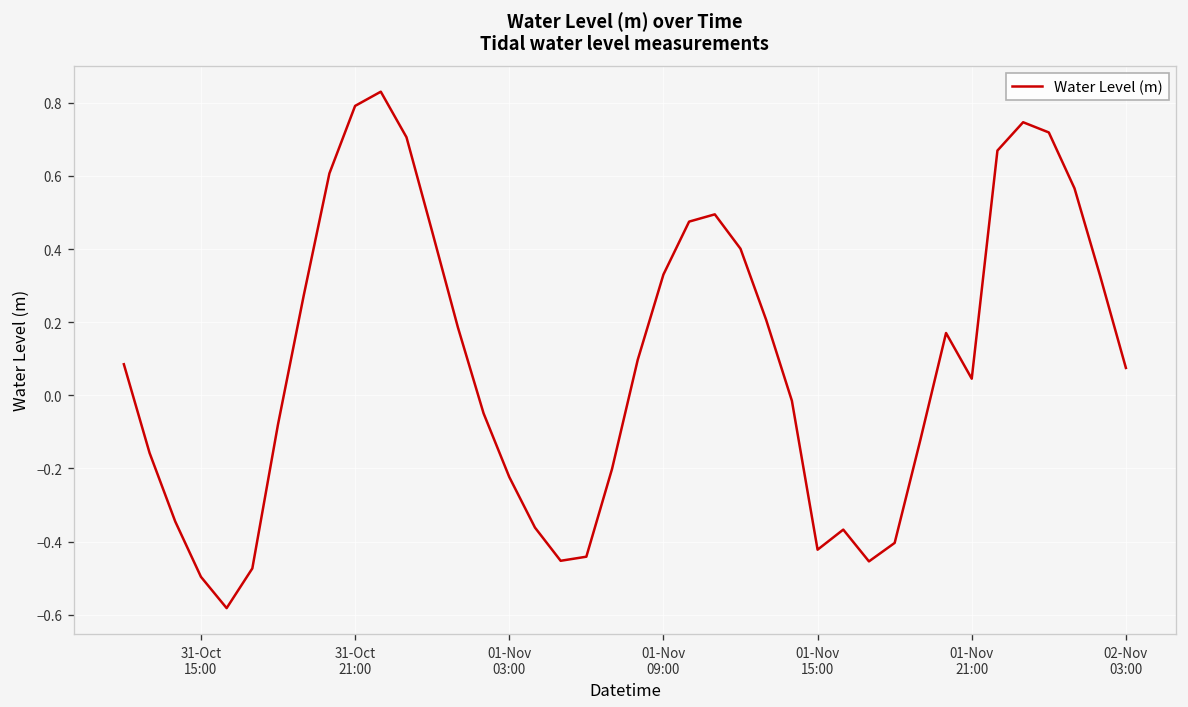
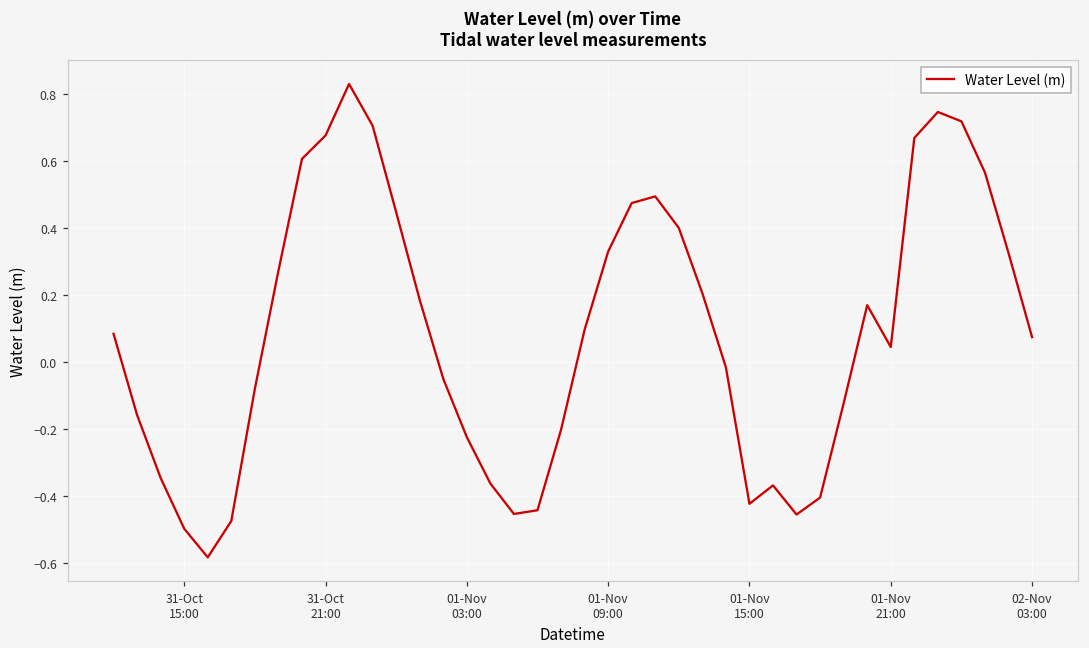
  {
    "31-Oct 15:00": -0.50,
-   "31-Oct 21:00": 0.79,
+   "31-Oct 21:00": 0.68,
    "01-Nov 03:00": -0.22,
    "01-Nov 09:00": 0.33,
    "01-Nov 15:00": -0.42,
    "01-Nov 21:00": 0.05,
    "02-Nov 03:00": 0.07
  }
